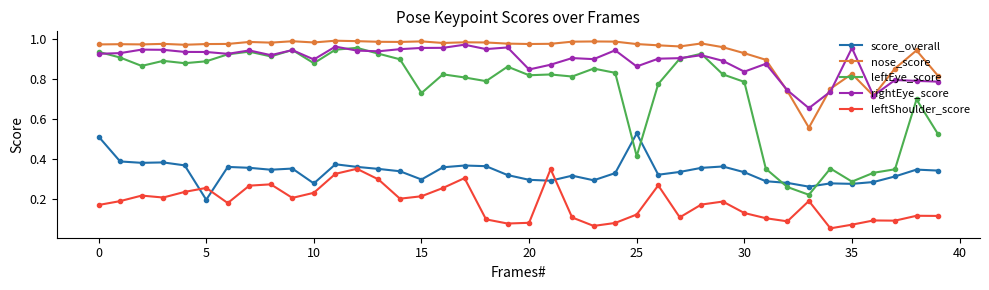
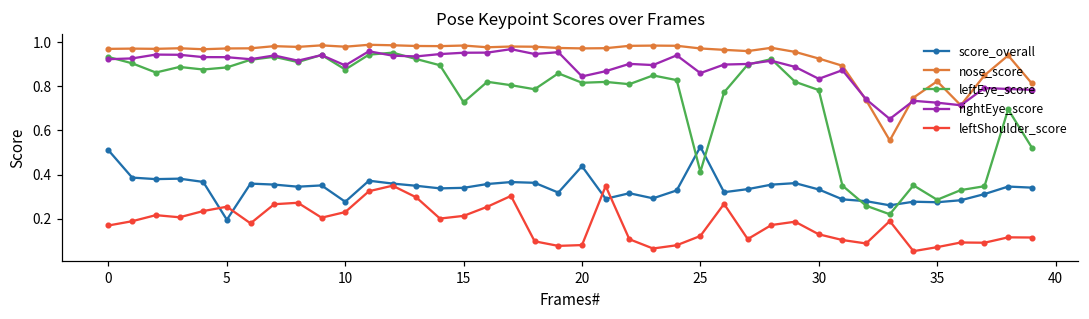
  {
    "score_overall": {
      "0": 0.51,
      "5": 0.19,
      "10": 0.28,
-     "15": 0.30,
-     "20": 0.29,
+     "15": 0.34,
+     "20": 0.44,
      "25": 0.53,
      "30": 0.33
    },
    "leftEye_score": {
      "5": 0.89,
      "10": 0.88,
      "15": 0.73,
      "20": 0.82,
      "25": 0.41,
      "30": 0.78
    },
    "rightEye_score": {
      "5": 0.93,
      "10": 0.90,
      "15": 0.95,
      "20": 0.85,
      "25": 0.86,
      "30": 0.83,
-     "35": 0.95
+     "35": 0.73
    }
  }
